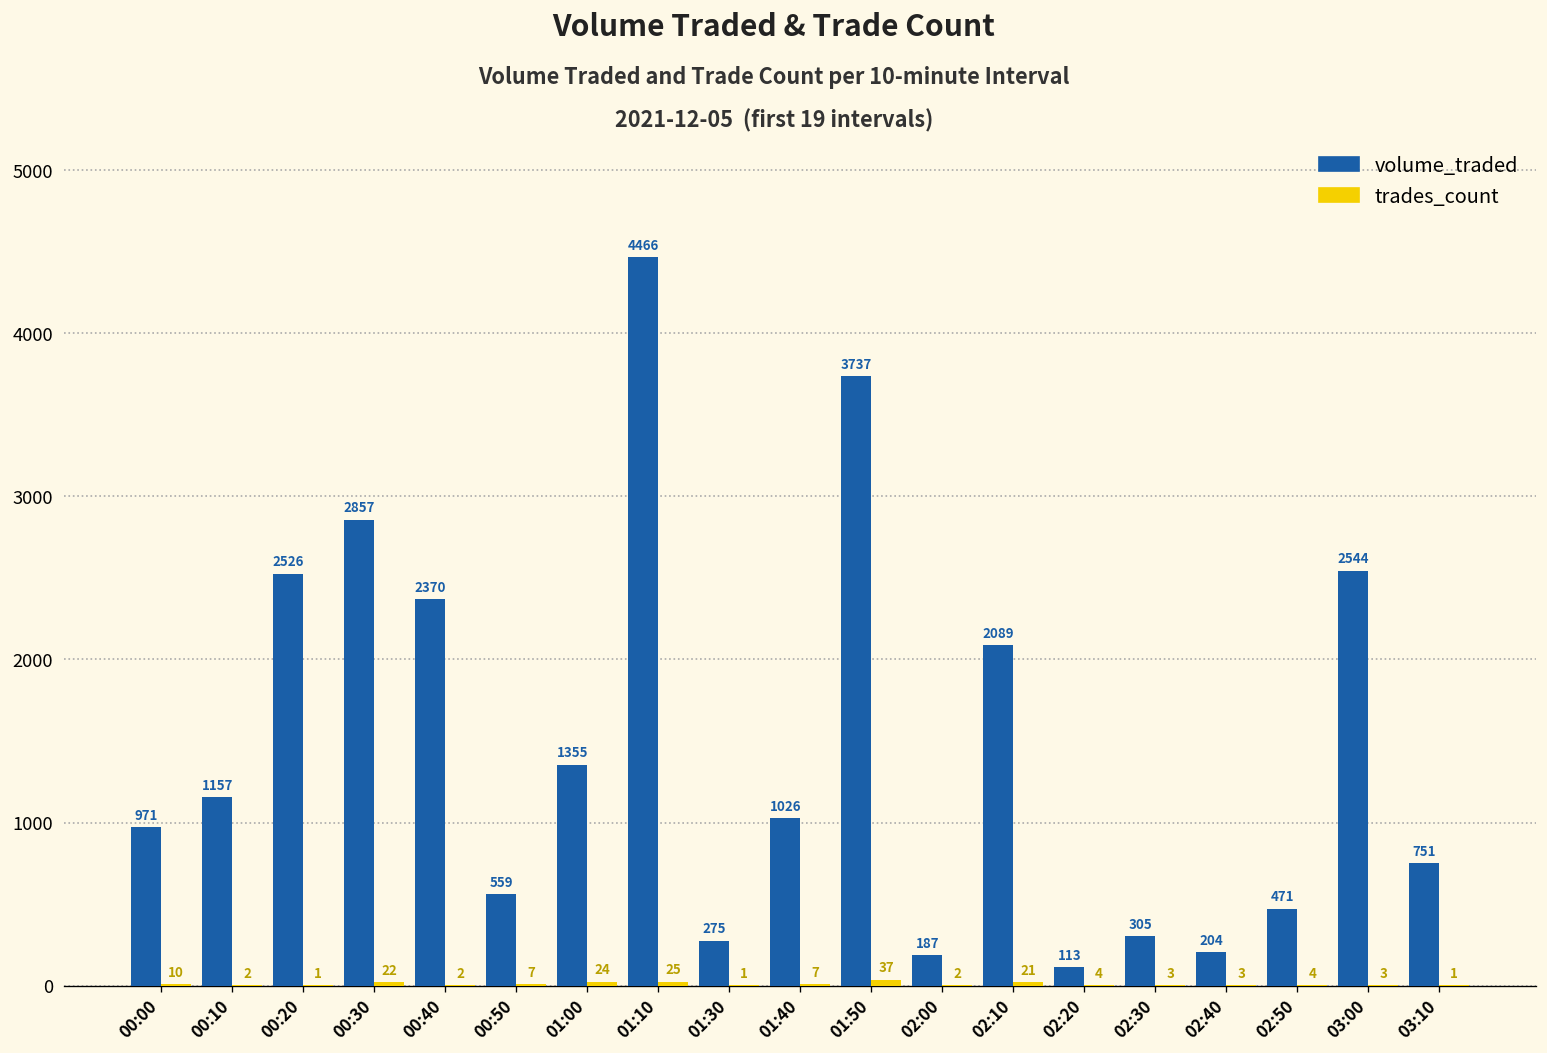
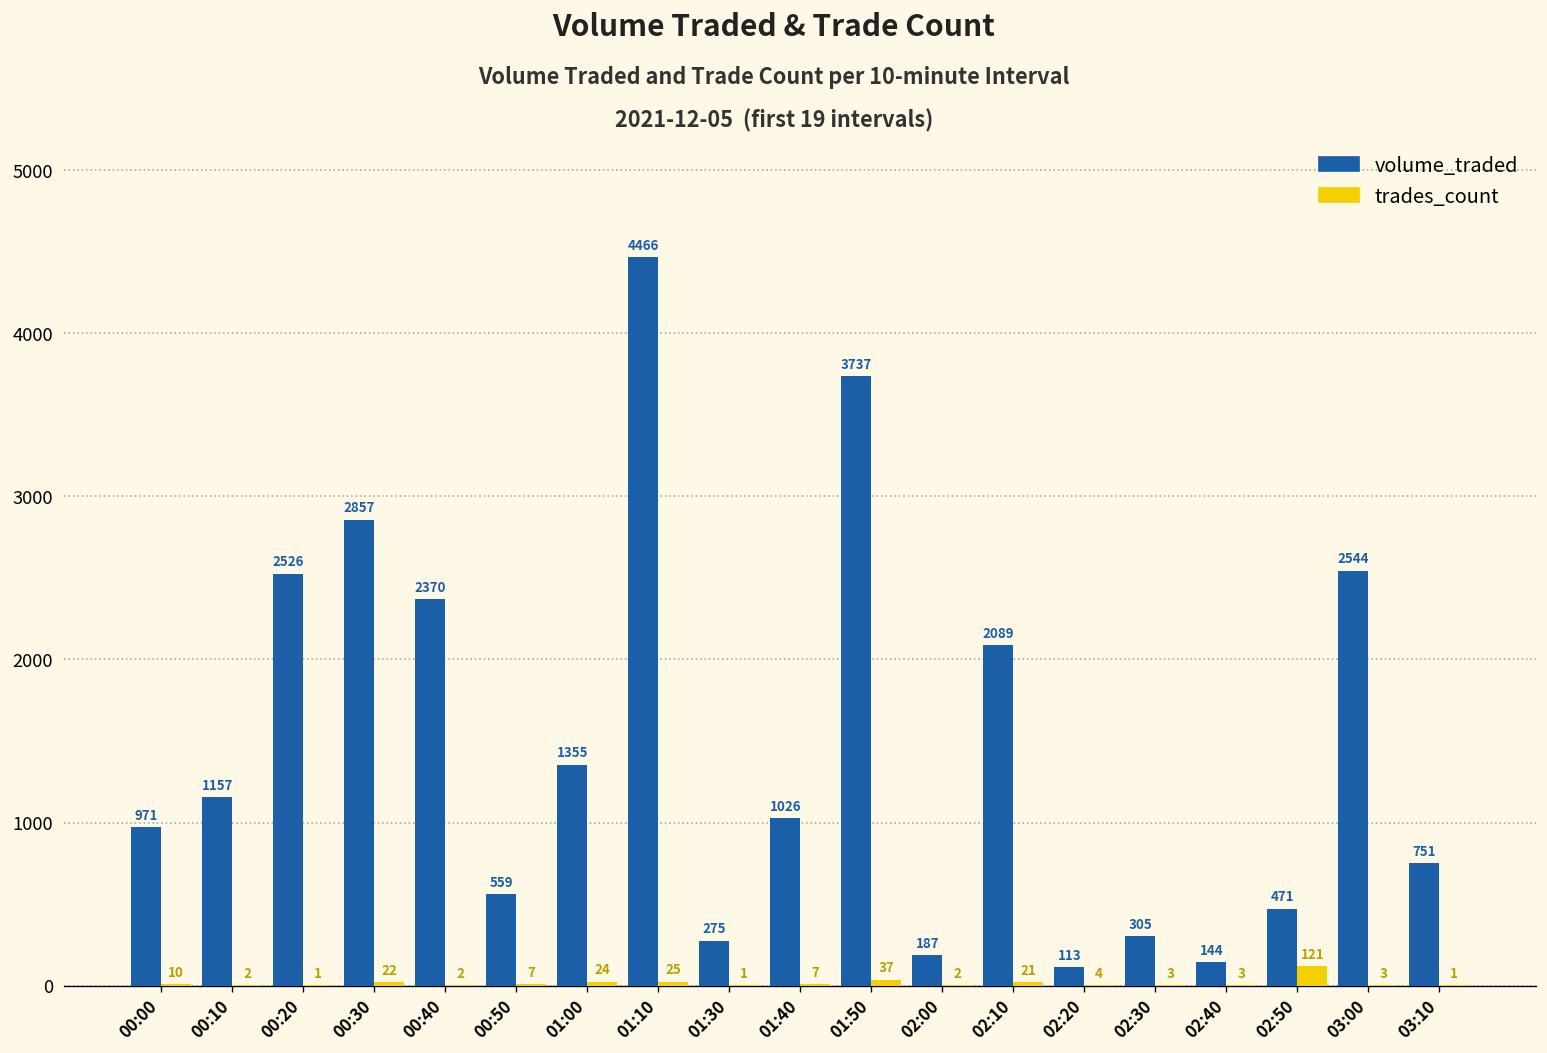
  {
    "volume_traded": {
      "00:00": 971,
      "00:10": 1157,
      "00:20": 2526,
      "00:30": 2857,
      "00:40": 2370,
      "00:50": 559,
      "01:00": 1355,
      "01:10": 4466,
      "01:30": 275,
      "01:40": 1026,
      "01:50": 3737,
      "02:00": 187,
      "02:10": 2089,
      "02:20": 113,
      "02:30": 305,
-     "02:40": 204,
+     "02:40": 144,
      "02:50": 471,
      "03:00": 2544,
      "03:10": 751
    },
    "trades_count": {
      "00:00": 10,
      "00:10": 2,
      "00:20": 1,
      "00:30": 22,
      "00:40": 2,
      "00:50": 7,
      "01:00": 24,
      "01:10": 25,
      "01:30": 1,
      "01:40": 7,
      "01:50": 37,
      "02:00": 2,
      "02:10": 21,
      "02:20": 4,
      "02:30": 3,
      "02:40": 3,
-     "02:50": 4,
+     "02:50": 121,
      "03:00": 3,
      "03:10": 1
    }
  }
